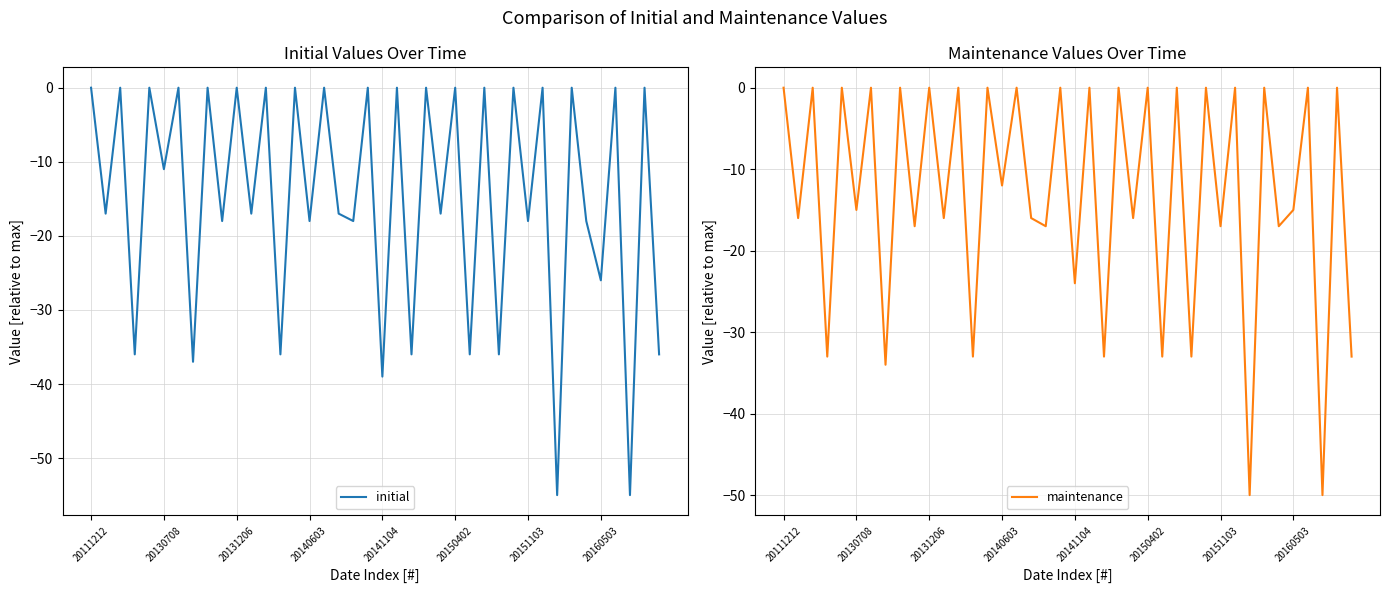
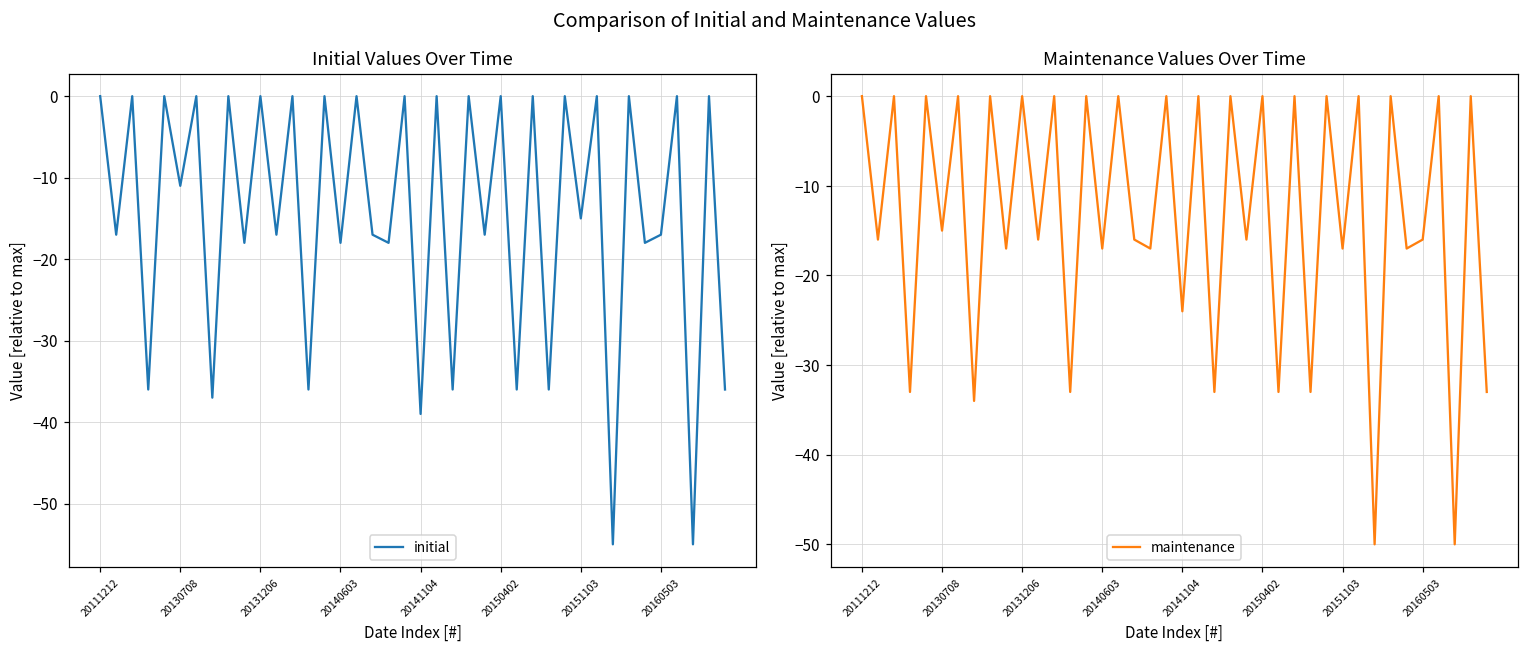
  {
    "Initial Values Over Time": {
      "20111212": 0,
      "20130708": -11,
      "20131206": 0,
      "20140603": -18,
      "20141104": -39,
      "20150402": 0,
-     "20151103": -18,
-     "20160503": -26
+     "20151103": -15,
+     "20160503": -17
    },
    "Maintenance Values Over Time": {
      "20111212": 0,
      "20130708": -15,
      "20131206": 0,
-     "20140603": -12,
+     "20140603": -17,
      "20141104": -24,
      "20150402": 0,
      "20151103": -17,
-     "20160503": -15
+     "20160503": -16
    }
  }
